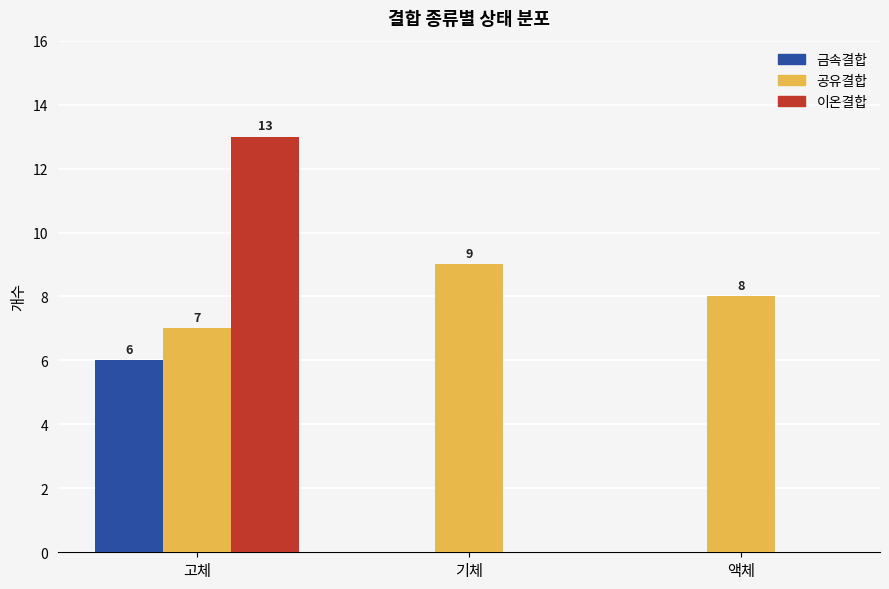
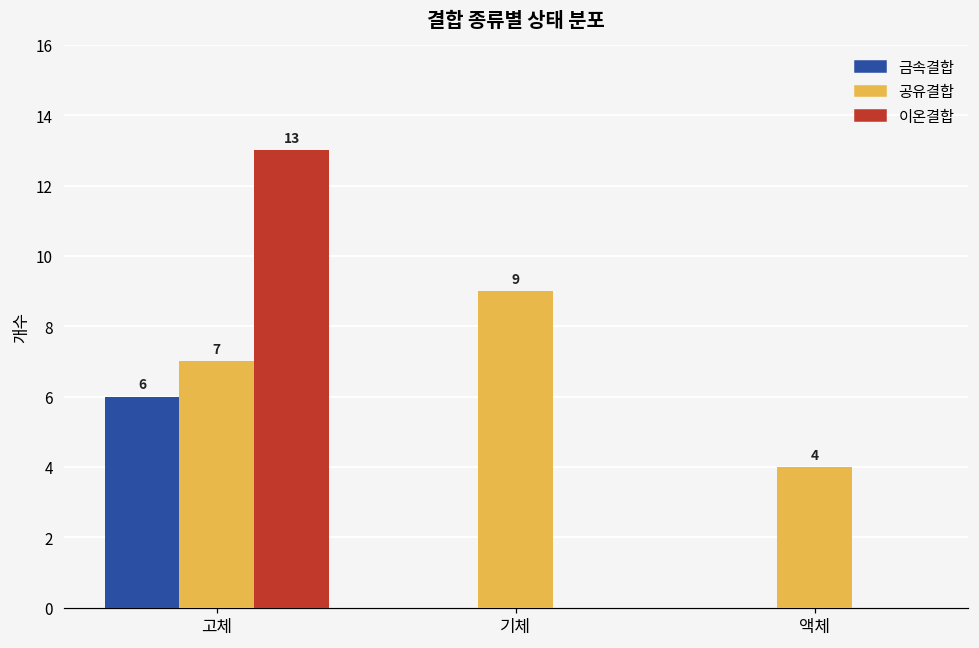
  {
    "금속결합": {
      "고체": 6
    },
    "공유결합": {
      "고체": 7,
      "기체": 9,
-     "액체": 8
+     "액체": 4
    },
    "이온결합": {
      "고체": 13
    }
  }
